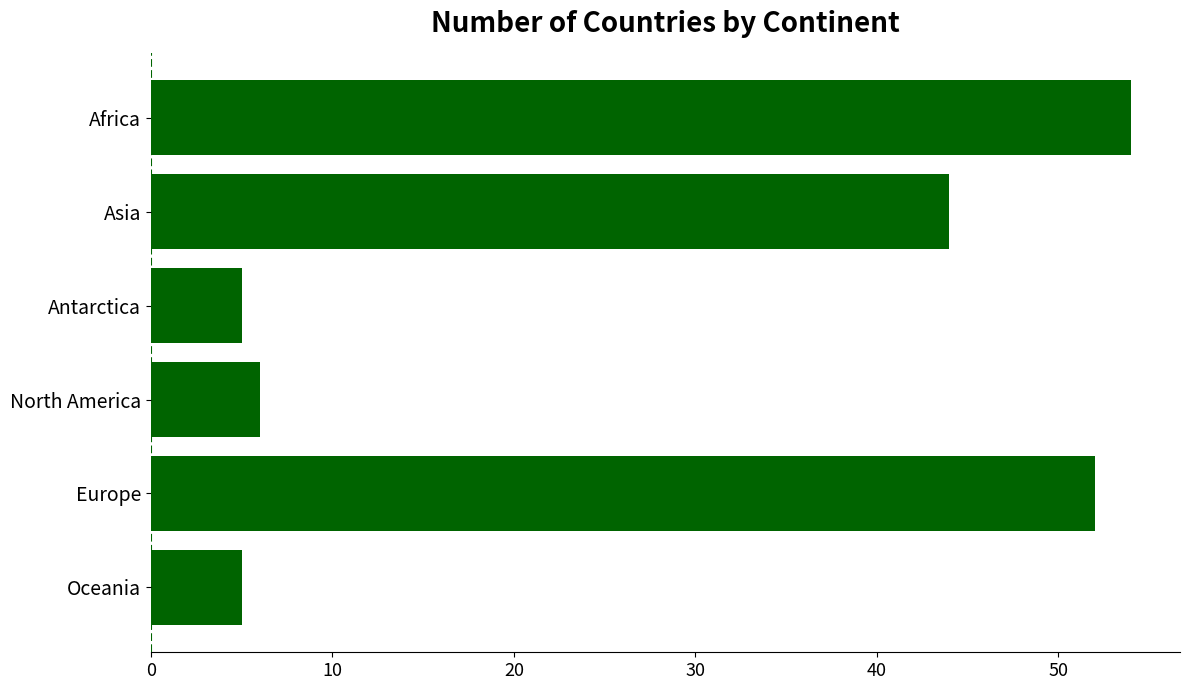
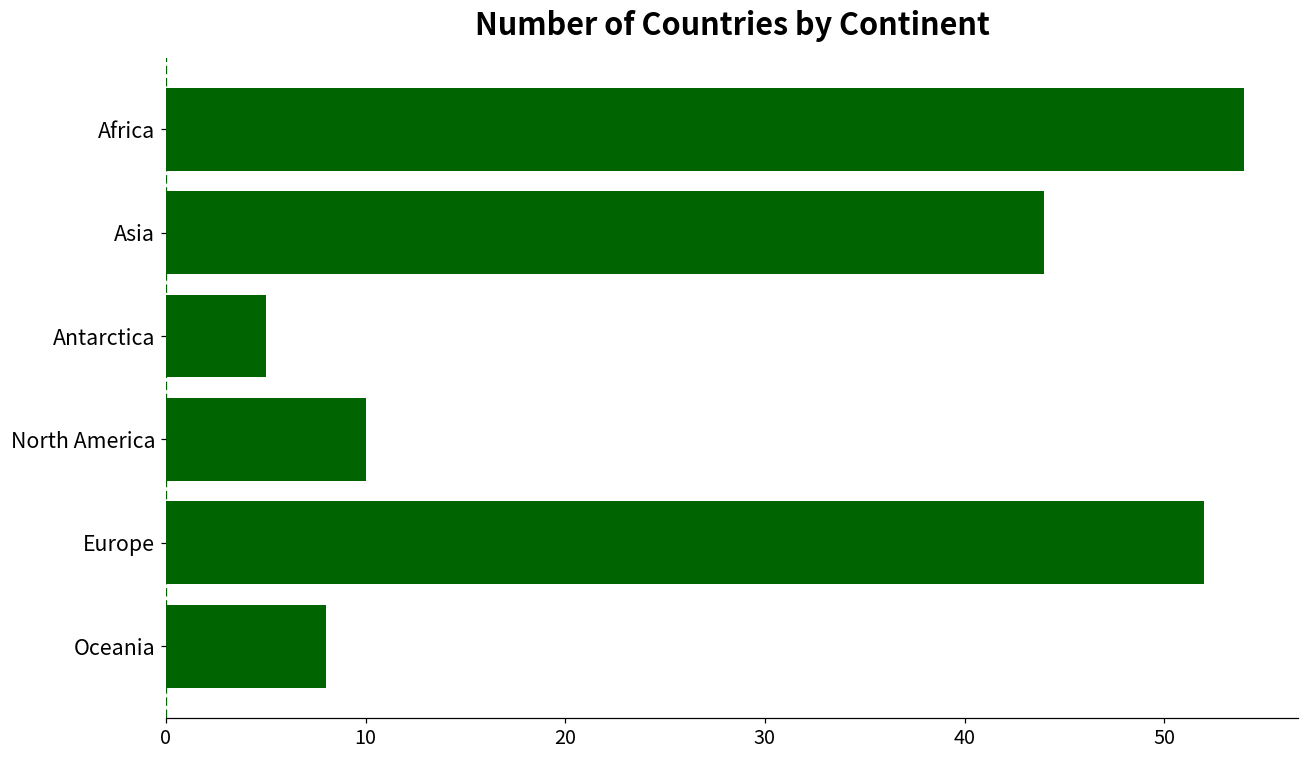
  {
    "Africa": 54,
    "Asia": 44,
    "Antarctica": 5,
-   "North America": 6,
+   "North America": 10,
    "Europe": 52,
-   "Oceania": 5
+   "Oceania": 8
  }
